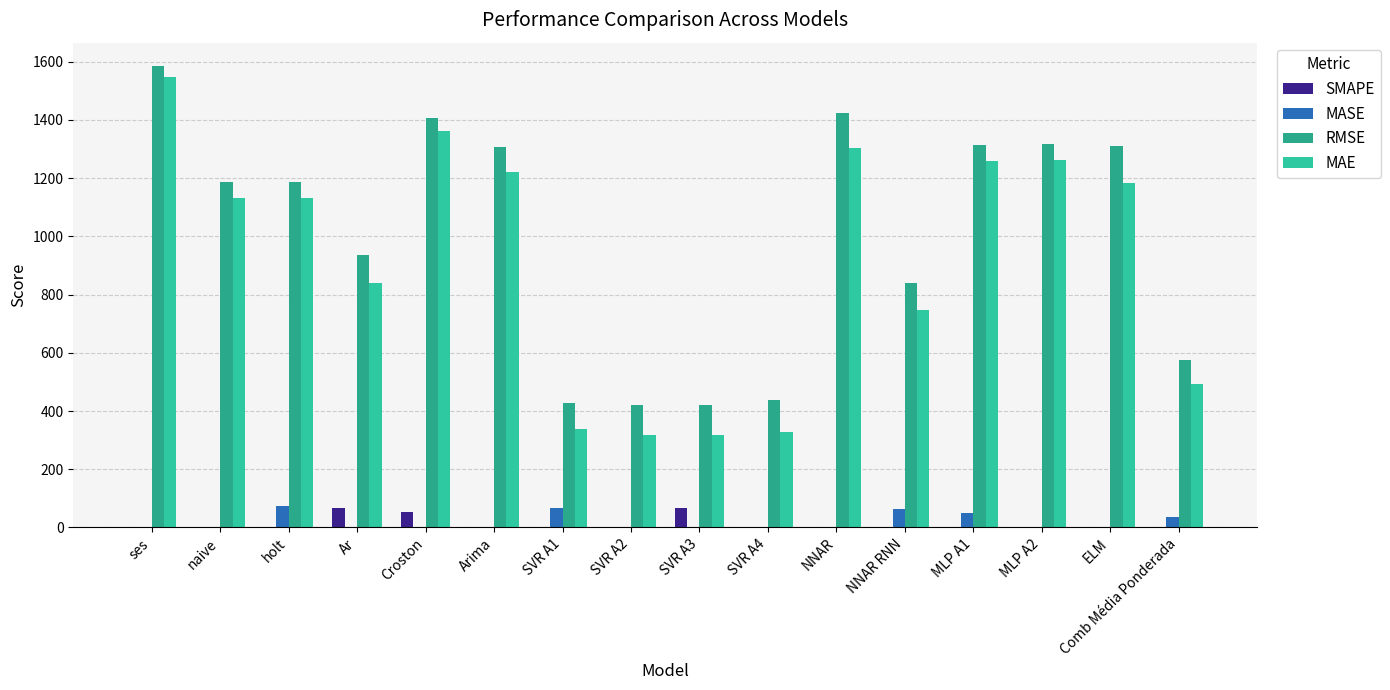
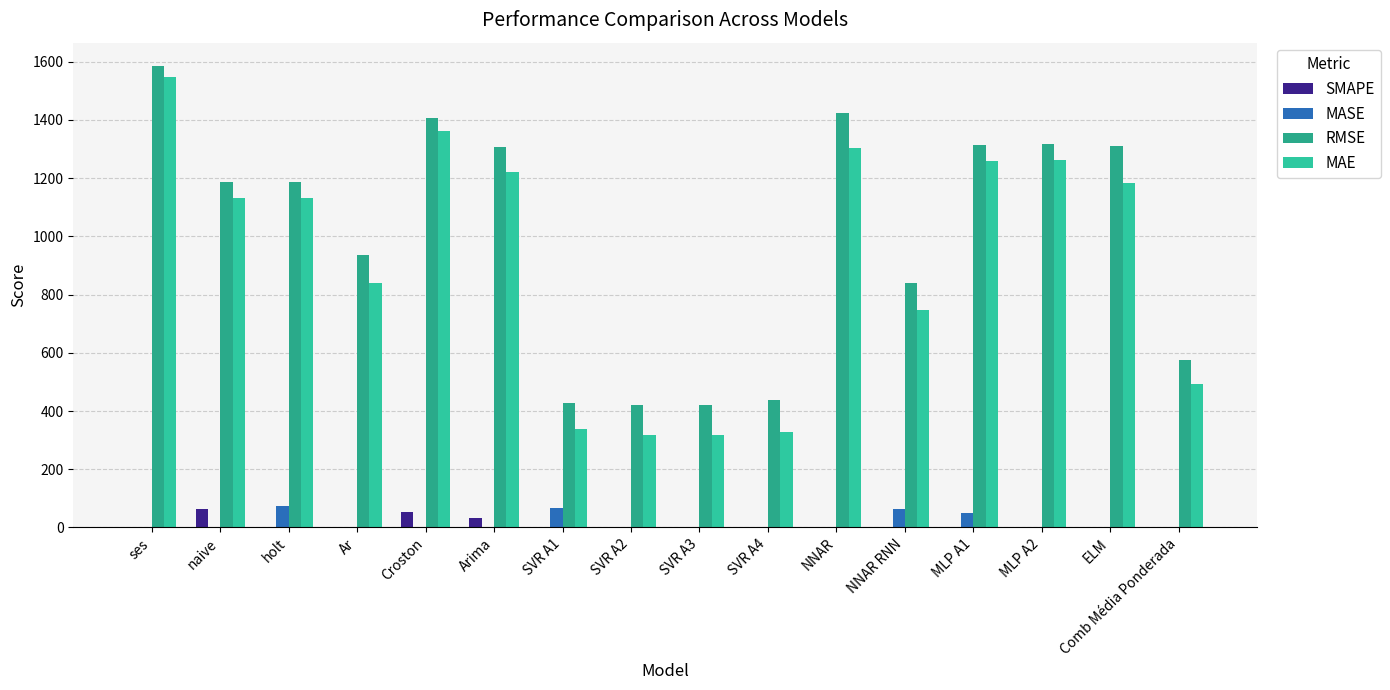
  {
    "SMAPE": {
-     "naive": 0,
-     "Ar": 70,
+     "naive": 60,
+     "Ar": 0,
      "Croston": 50,
-     "Arima": 0,
-     "SVR A3": 70
+     "Arima": 30,
+     "SVR A3": 0
    },
    "MASE": {
      "holt": 70,
      "SVR A1": 70,
      "NNAR RNN": 60,
      "MLP A1": 50,
-     "Comb Média Ponderada": 30
+     "Comb Média Ponderada": 0
    }
  }
